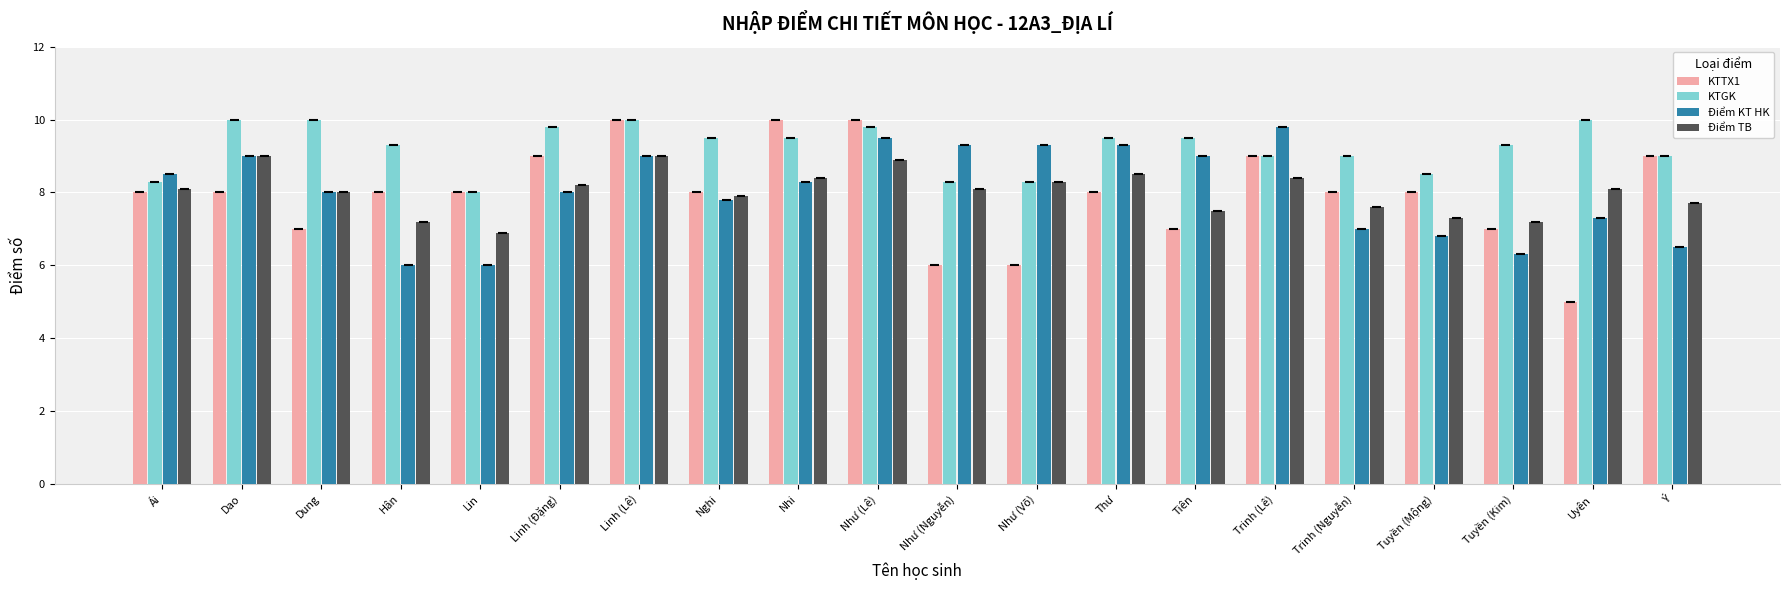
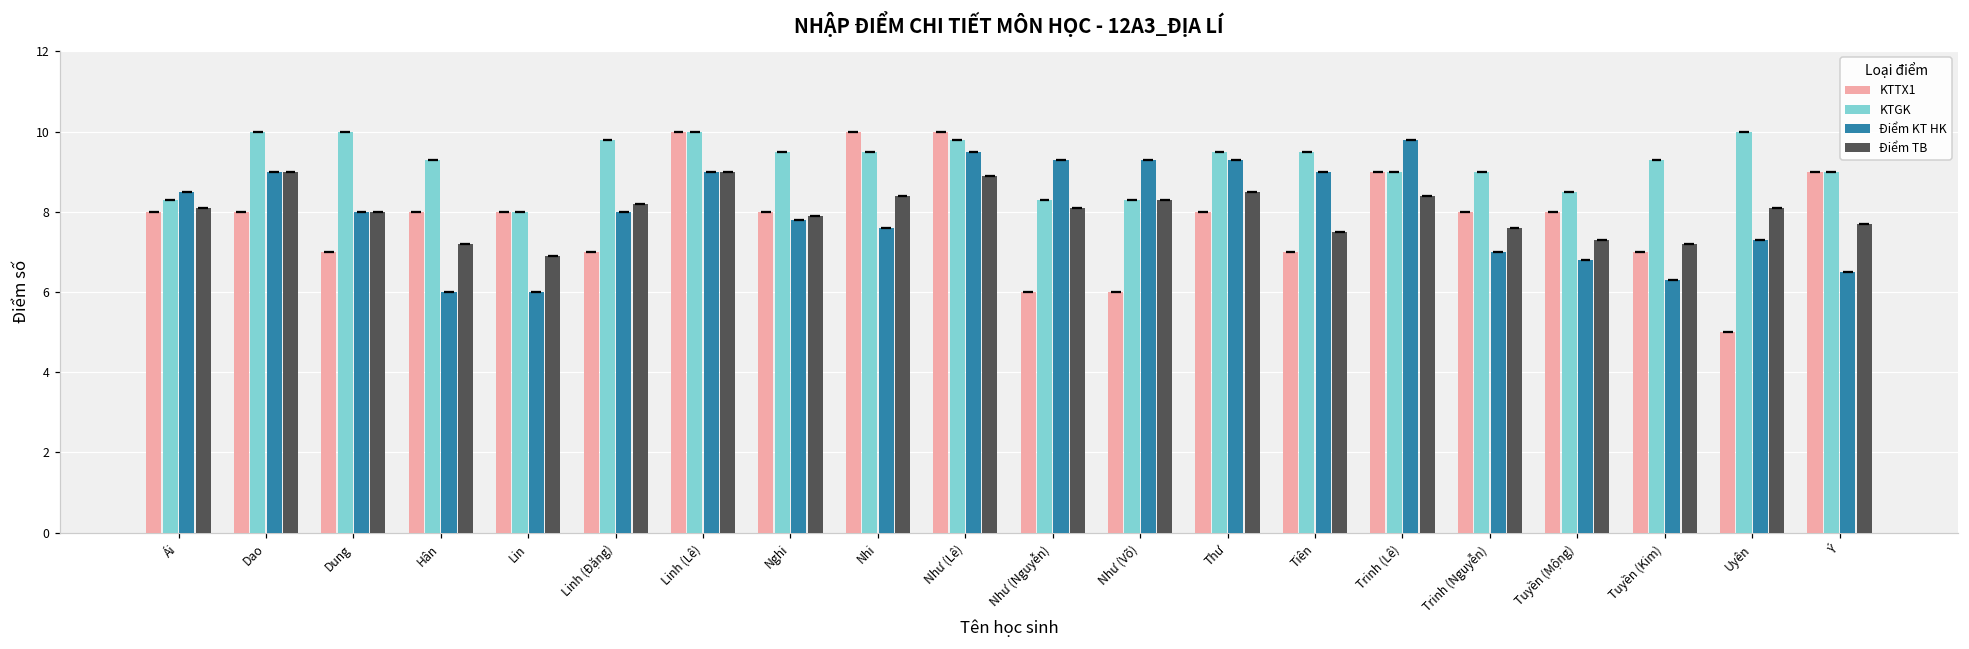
  {
    "KTTX1": {
      "Ái": 8,
      "Dao": 8,
      "Dung": 7,
      "Hân": 8,
      "Lin": 8,
-     "Linh (Đặng)": 9,
+     "Linh (Đặng)": 7,
      "Linh (Lê)": 10,
      "Nghi": 8,
      "Nhi": 10,
      "Như (Lê)": 10,
      "Như (Nguyễn)": 6,
      "Như (Võ)": 6,
      "Thư": 8,
      "Tiên": 7,
      "Trinh (Lê)": 9,
      "Trinh (Nguyễn)": 8,
      "Tuyền (Mộng)": 8,
      "Tuyền (Kim)": 7,
      "Uyên": 5,
      "Ý": 9
    },
    "KTGK": {
      "Ái": 8.3,
      "Dao": 10.0,
      "Dung": 10.0,
      "Hân": 9.3,
      "Lin": 8.0,
      "Linh (Đặng)": 9.8,
      "Linh (Lê)": 10.0,
      "Nghi": 9.5,
      "Nhi": 9.5,
      "Như (Lê)": 9.8,
      "Như (Nguyễn)": 8.3,
      "Như (Võ)": 8.3,
      "Thư": 9.5,
      "Tiên": 9.5,
      "Trinh (Lê)": 9.0,
      "Trinh (Nguyễn)": 9.0,
      "Tuyền (Mộng)": 8.5,
      "Tuyền (Kim)": 9.3,
      "Uyên": 10.0,
      "Ý": 9.0
    },
    "Điểm KT HK": {
      "Ái": 8.5,
      "Dao": 9.0,
      "Dung": 8.0,
      "Hân": 6.0,
      "Lin": 6.0,
      "Linh (Đặng)": 8.0,
      "Linh (Lê)": 9.0,
      "Nghi": 7.8,
-     "Nhi": 8.3,
+     "Nhi": 7.6,
      "Như (Lê)": 9.5,
      "Như (Nguyễn)": 9.3,
      "Như (Võ)": 9.3,
      "Thư": 9.3,
      "Tiên": 9.0,
      "Trinh (Lê)": 9.8,
      "Trinh (Nguyễn)": 7.0,
      "Tuyền (Mộng)": 6.8,
      "Tuyền (Kim)": 6.3,
      "Uyên": 7.3,
      "Ý": 6.5
    },
    "Điểm TB": {
      "Ái": 8.1,
      "Dao": 9.0,
      "Dung": 8.0,
      "Hân": 7.2,
      "Lin": 6.9,
      "Linh (Đặng)": 8.2,
      "Linh (Lê)": 9.0,
      "Nghi": 7.9,
      "Nhi": 8.4,
      "Như (Lê)": 8.9,
      "Như (Nguyễn)": 8.1,
      "Như (Võ)": 8.3,
      "Thư": 8.5,
      "Tiên": 7.5,
      "Trinh (Lê)": 8.4,
      "Trinh (Nguyễn)": 7.6,
      "Tuyền (Mộng)": 7.3,
      "Tuyền (Kim)": 7.2,
      "Uyên": 8.1,
      "Ý": 7.7
    }
  }
